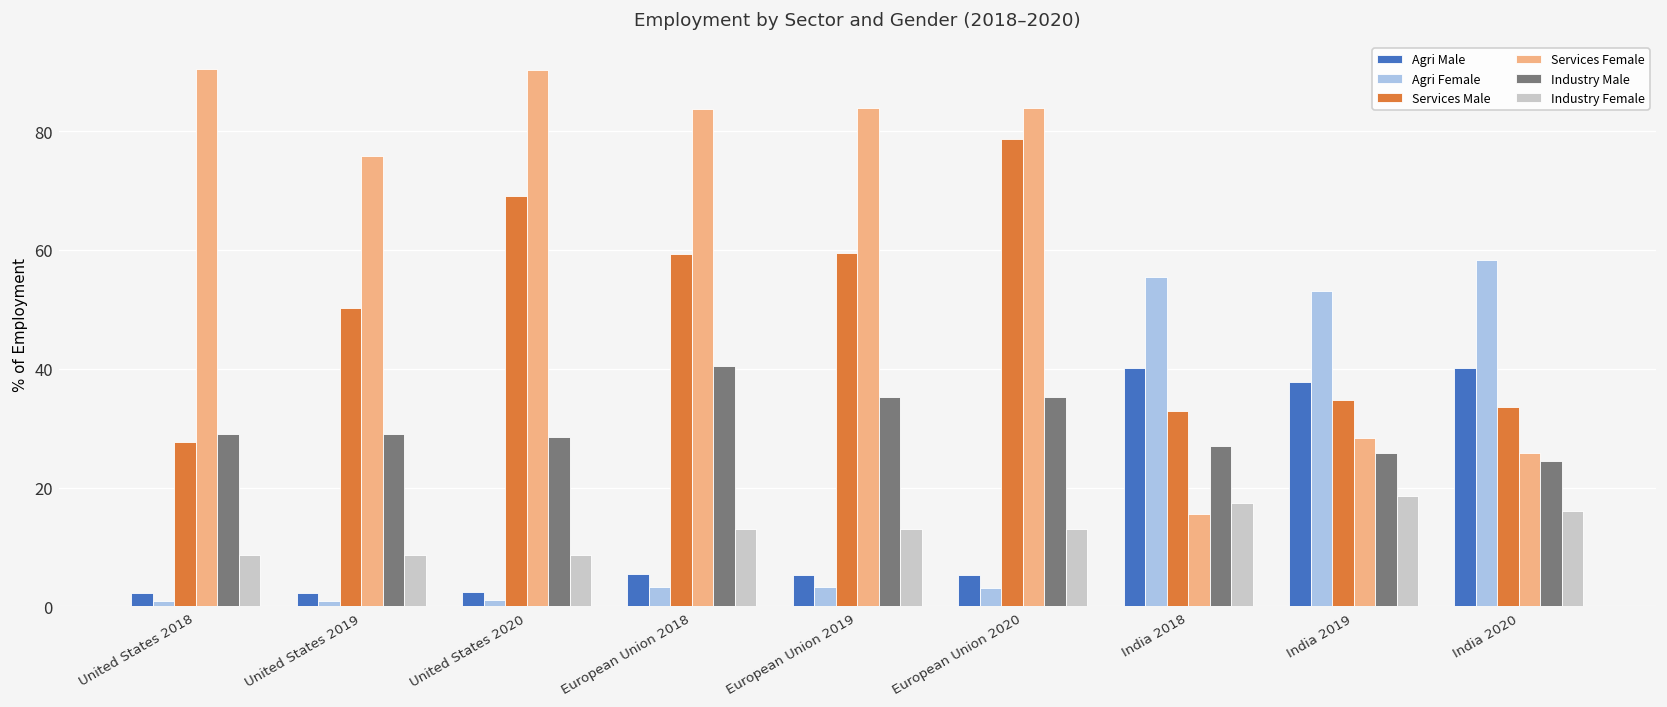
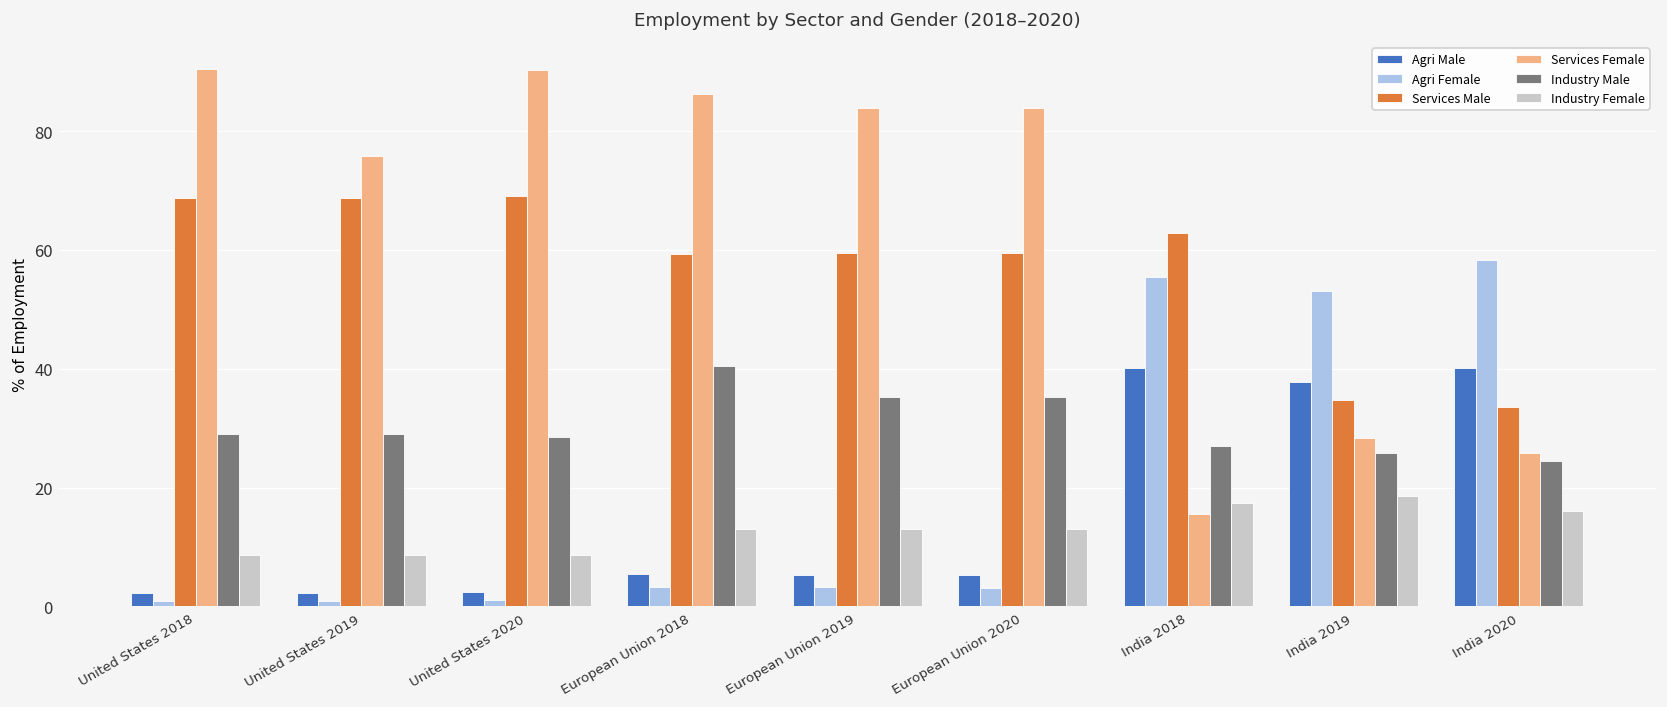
  {
    "Agri Male": {
      "United States 2018": 2,
      "United States 2019": 2,
      "United States 2020": 2,
      "European Union 2018": 5,
      "European Union 2019": 5,
      "European Union 2020": 5,
      "India 2018": 40,
      "India 2019": 38,
      "India 2020": 40
    },
    "Services Male": {
-     "United States 2018": 28,
-     "United States 2019": 50,
+     "United States 2018": 69,
+     "United States 2019": 69,
      "United States 2020": 69,
      "European Union 2018": 59,
      "European Union 2019": 59,
-     "European Union 2020": 79,
-     "India 2018": 33,
+     "European Union 2020": 59,
+     "India 2018": 63,
      "India 2019": 35,
      "India 2020": 34
    },
    "Services Female": {
      "United States 2018": 90,
      "United States 2019": 76,
      "United States 2020": 90,
-     "European Union 2018": 84,
+     "European Union 2018": 86,
      "European Union 2019": 84,
      "European Union 2020": 84,
      "India 2018": 15,
      "India 2019": 28,
      "India 2020": 26
    },
    "Industry Male": {
      "United States 2018": 29,
      "United States 2019": 29,
      "United States 2020": 29,
      "European Union 2018": 40,
      "European Union 2019": 35,
      "European Union 2020": 35,
      "India 2018": 27,
      "India 2019": 26,
      "India 2020": 24
    }
  }
